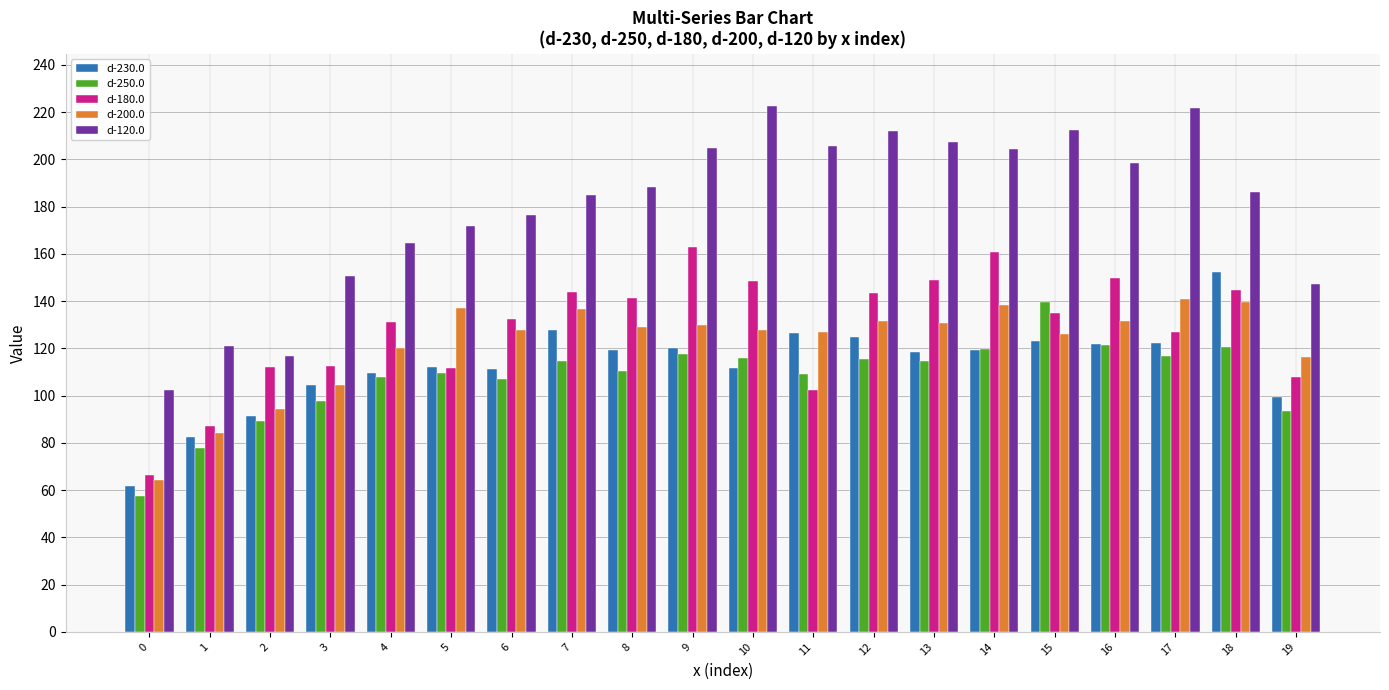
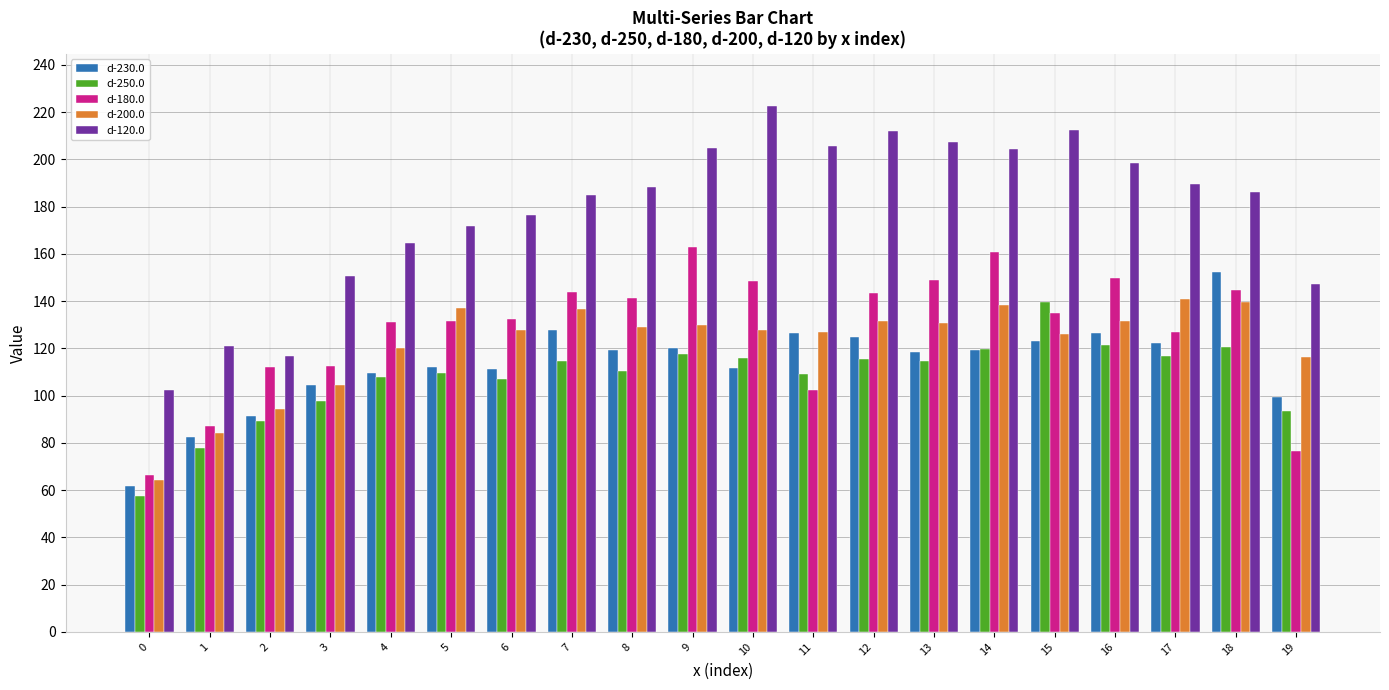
  {
    "d-230.0": {
      "0": 62,
      "1": 82,
      "2": 92,
      "3": 104,
      "4": 110,
      "5": 112,
      "6": 111,
      "7": 128,
      "8": 119,
      "9": 120,
      "10": 112,
      "11": 127,
      "12": 125,
      "13": 118,
      "14": 119,
      "15": 123,
-     "16": 122,
+     "16": 126,
      "17": 122,
      "18": 152,
      "19": 99
    },
    "d-250.0": {
      "0": 57,
      "1": 78,
      "2": 89,
      "3": 98,
      "4": 108,
      "5": 110,
      "6": 107,
      "7": 115,
      "8": 110,
      "9": 118,
      "10": 116,
      "11": 109,
      "12": 115,
      "13": 114,
      "14": 120,
      "15": 139,
      "16": 121,
      "17": 117,
      "18": 121,
      "19": 94
    },
    "d-180.0": {
      "0": 67,
      "1": 87,
      "2": 112,
      "3": 112,
      "4": 131,
-     "5": 111,
+     "5": 131,
      "6": 133,
      "7": 144,
      "8": 141,
      "9": 163,
      "10": 148,
      "11": 102,
      "12": 143,
      "13": 149,
      "14": 161,
      "15": 135,
      "16": 150,
      "17": 127,
      "18": 145,
-     "19": 108
+     "19": 77
    },
    "d-200.0": {
      "0": 64,
      "1": 84,
      "2": 94,
      "3": 105,
      "4": 120,
      "5": 137,
      "6": 128,
      "7": 137,
      "8": 129,
      "9": 130,
      "10": 128,
      "11": 127,
      "12": 131,
      "13": 131,
      "14": 138,
      "15": 126,
      "16": 132,
      "17": 141,
      "18": 139,
      "19": 116
    },
    "d-120.0": {
      "0": 102,
      "1": 121,
      "2": 117,
      "3": 151,
      "4": 165,
      "5": 172,
      "6": 176,
      "7": 185,
      "8": 188,
      "9": 205,
      "10": 222,
      "11": 206,
      "12": 212,
      "13": 207,
      "14": 204,
      "15": 212,
      "16": 198,
-     "17": 222,
+     "17": 189,
      "18": 186,
      "19": 147
    }
  }
